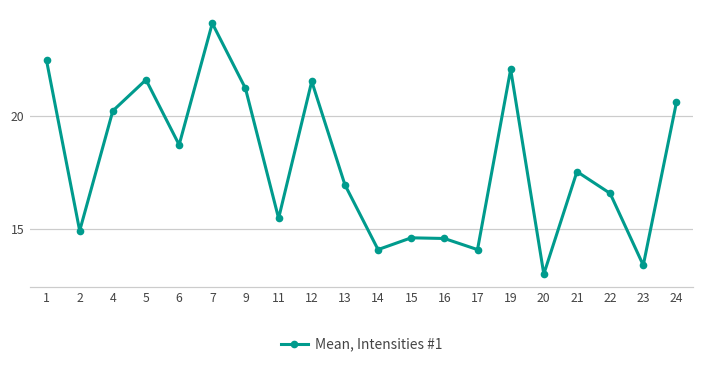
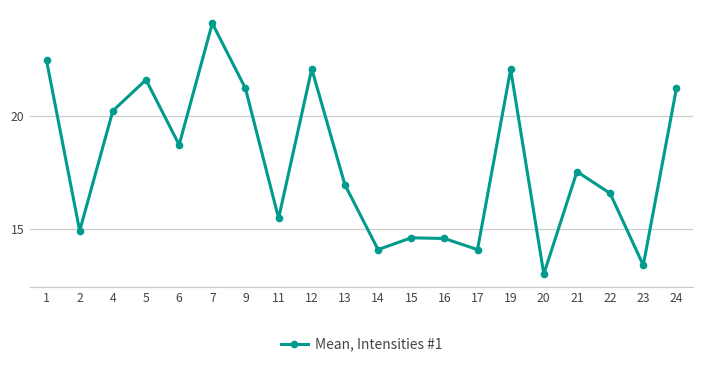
  {
    "1": 22.4,
    "2": 14.9,
    "4": 20.2,
    "5": 21.6,
    "6": 18.7,
    "7": 24.1,
    "9": 21.2,
    "11": 15.5,
-   "12": 21.5,
+   "12": 22.1,
    "13": 17.0,
    "14": 14.1,
    "15": 14.6,
    "16": 14.6,
    "17": 14.1,
    "19": 22.1,
    "20": 13.0,
    "21": 17.5,
    "22": 16.6,
    "23": 13.4,
-   "24": 20.6
+   "24": 21.2
  }
